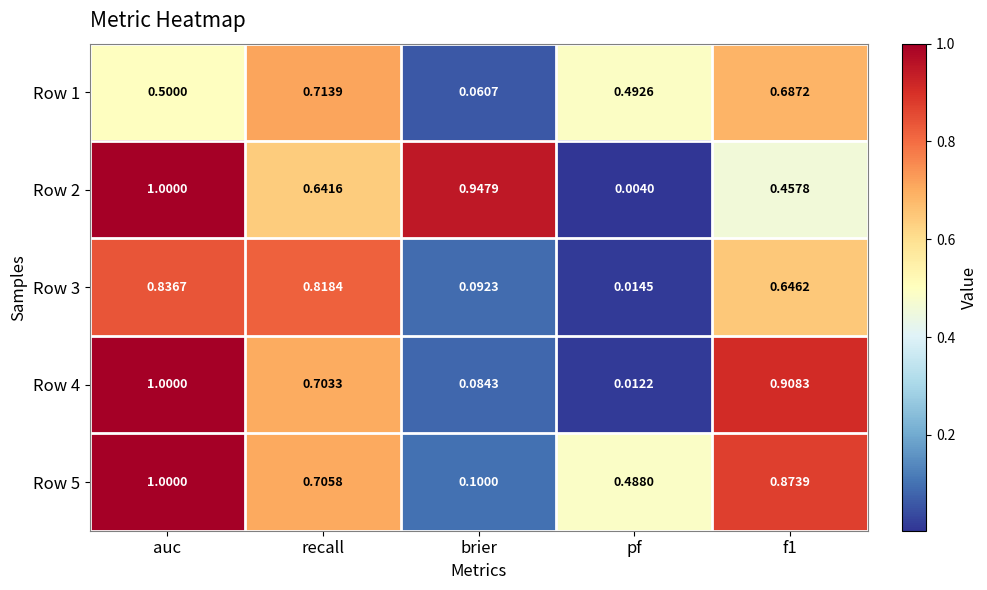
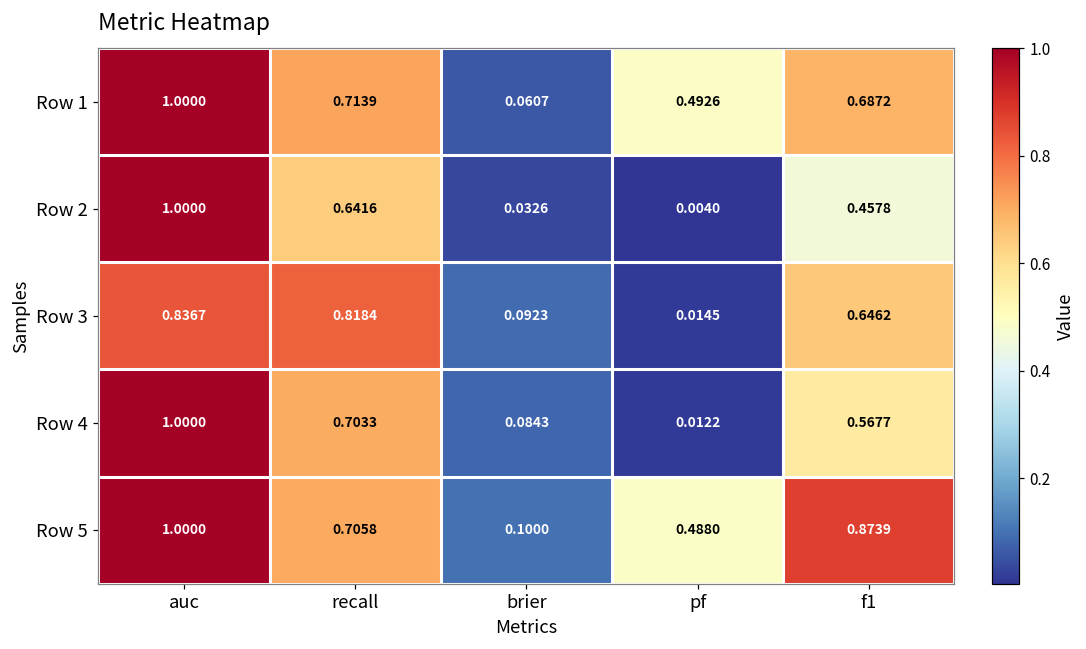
  {
    "Row 1": {
-     "auc": 0.5000,
+     "auc": 1.0000,
      "recall": 0.7139,
      "brier": 0.0607,
      "pf": 0.4926,
      "f1": 0.6872
    },
    "Row 2": {
      "auc": 1.0000,
      "recall": 0.6416,
-     "brier": 0.9479,
+     "brier": 0.0326,
      "pf": 0.0040,
      "f1": 0.4578
    },
    "Row 3": {
      "auc": 0.8367,
      "recall": 0.8184,
      "brier": 0.0923,
      "pf": 0.0145,
      "f1": 0.6462
    },
    "Row 4": {
      "auc": 1.0000,
      "recall": 0.7033,
      "brier": 0.0843,
      "pf": 0.0122,
-     "f1": 0.9083
+     "f1": 0.5677
    },
    "Row 5": {
      "auc": 1.0000,
      "recall": 0.7058,
      "brier": 0.1000,
      "pf": 0.4880,
      "f1": 0.8739
    }
  }
